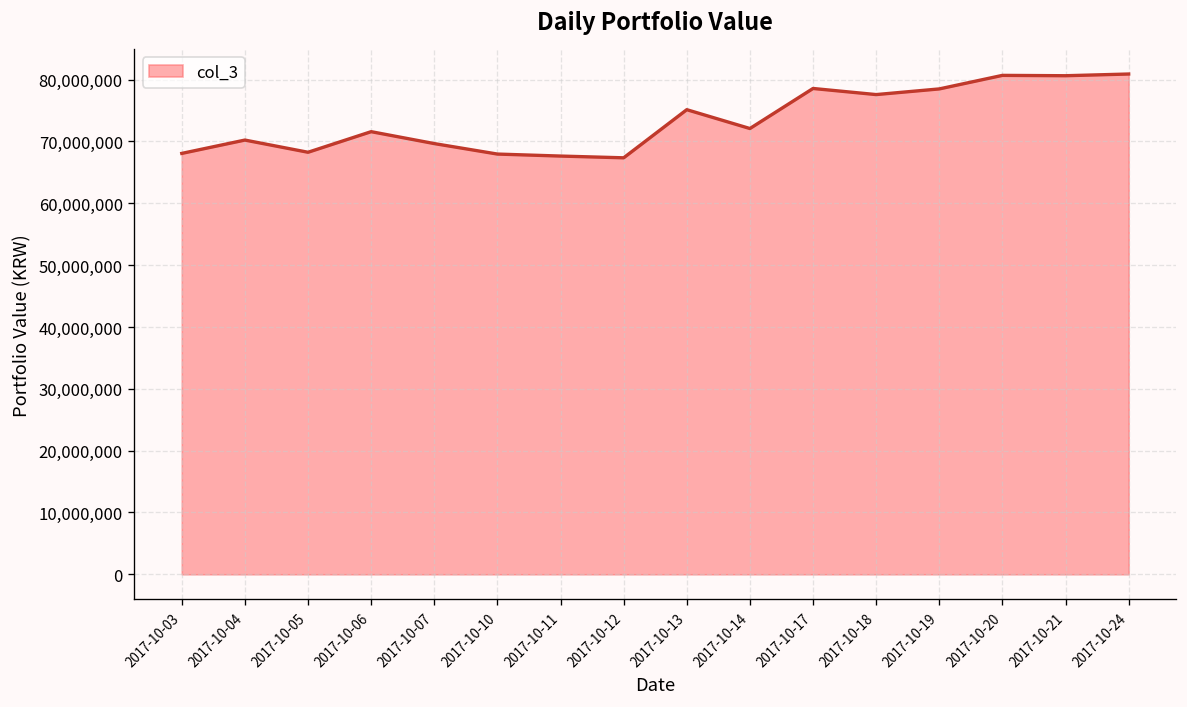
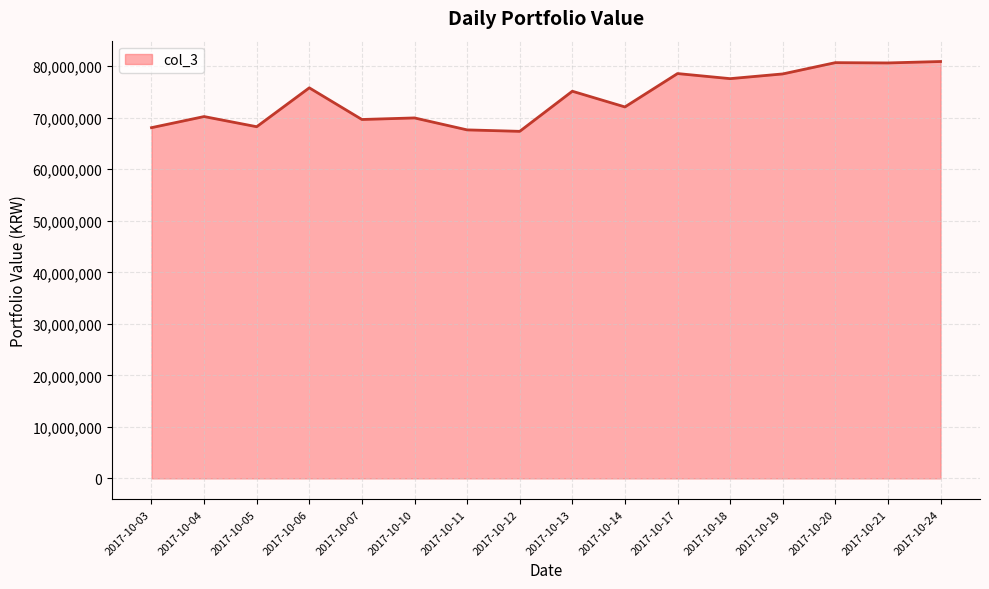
  {
    "2017-10-03": "68,000,000",
    "2017-10-04": "70,000,000",
    "2017-10-05": "68,000,000",
-   "2017-10-06": "72,000,000",
+   "2017-10-06": "76,000,000",
    "2017-10-07": "70,000,000",
-   "2017-10-10": "68,000,000",
+   "2017-10-10": "70,000,000",
    "2017-10-11": "68,000,000",
    "2017-10-12": "67,000,000",
    "2017-10-13": "75,000,000",
    "2017-10-14": "72,000,000",
    "2017-10-17": "79,000,000",
    "2017-10-18": "78,000,000",
    "2017-10-19": "79,000,000",
    "2017-10-20": "81,000,000",
    "2017-10-21": "81,000,000",
    "2017-10-24": "81,000,000"
  }
